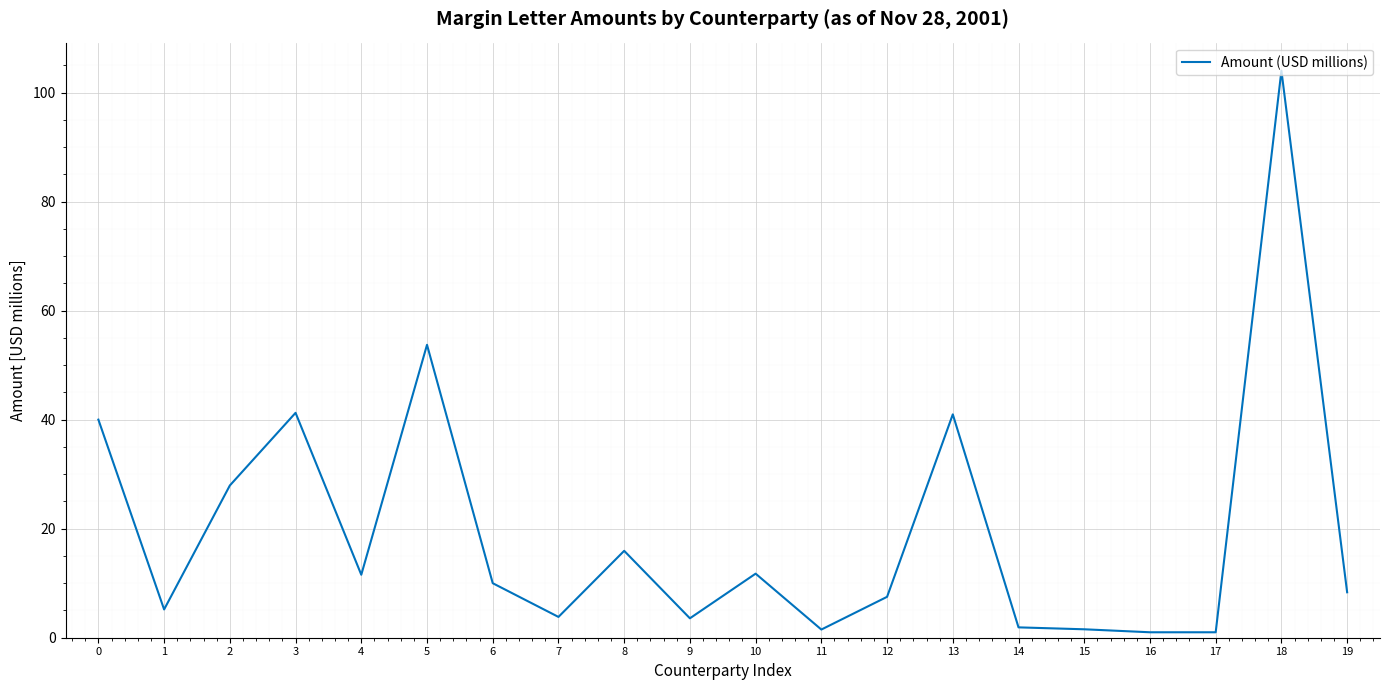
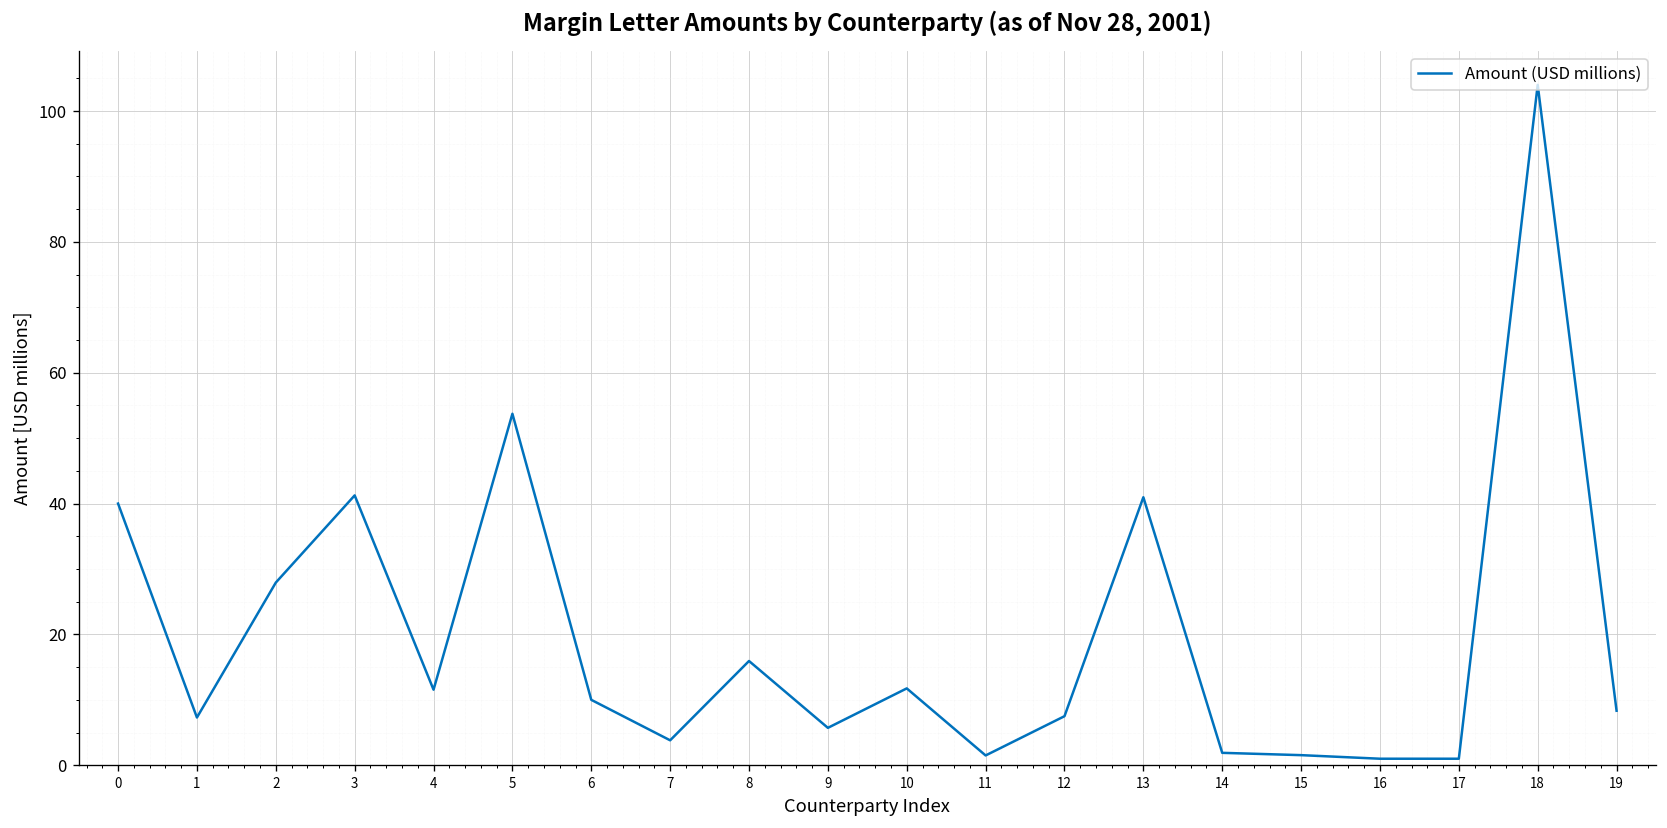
  {
    "0": 40,
-   "1": 5,
+   "1": 7,
    "2": 28,
    "3": 41,
    "4": 12,
    "5": 54,
    "6": 10,
    "7": 4,
    "8": 16,
-   "9": 4,
+   "9": 6,
    "10": 12,
    "11": 2,
    "12": 8,
    "13": 41,
    "14": 2,
    "15": 2,
    "16": 1,
    "17": 1,
    "19": 8
  }
